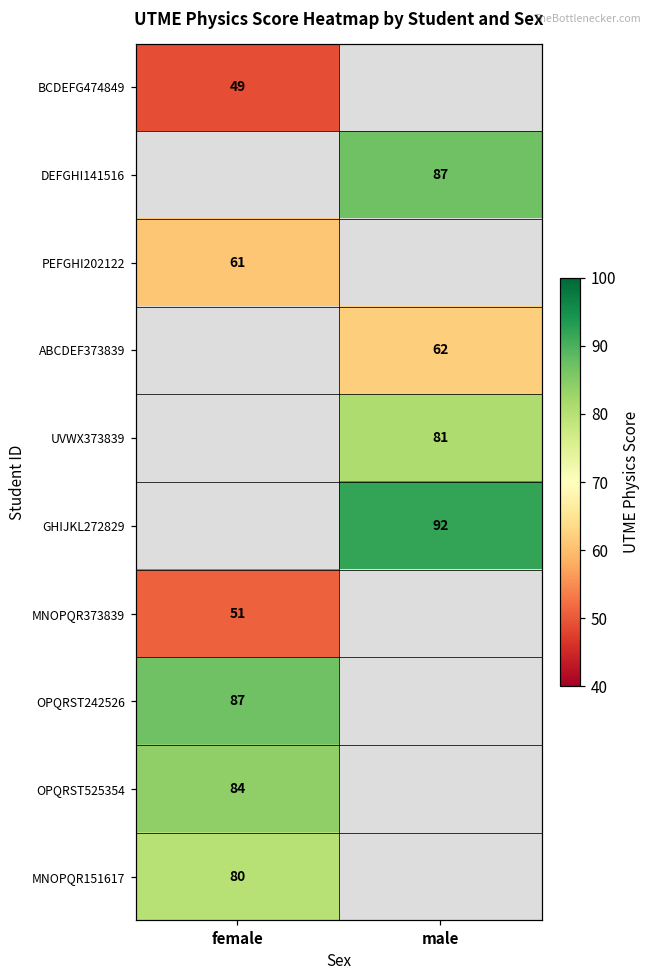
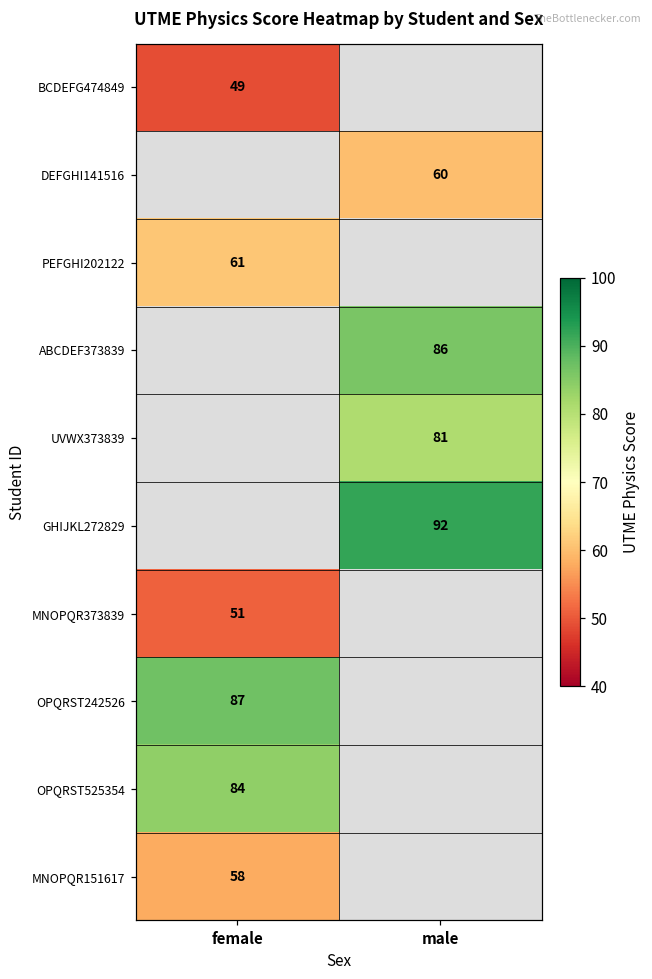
  {
    "BCDEFG474849": {
      "female": 49
    },
    "DEFGHI141516": {
-     "male": 87
+     "male": 60
    },
    "PEFGHI202122": {
      "female": 61
    },
    "ABCDEF373839": {
-     "male": 62
+     "male": 86
    },
    "UVWX373839": {
      "male": 81
    },
    "GHIJKL272829": {
      "male": 92
    },
    "MNOPQR373839": {
      "female": 51
    },
    "OPQRST242526": {
      "female": 87
    },
    "OPQRST525354": {
      "female": 84
    },
    "MNOPQR151617": {
-     "female": 80
+     "female": 58
    }
  }
